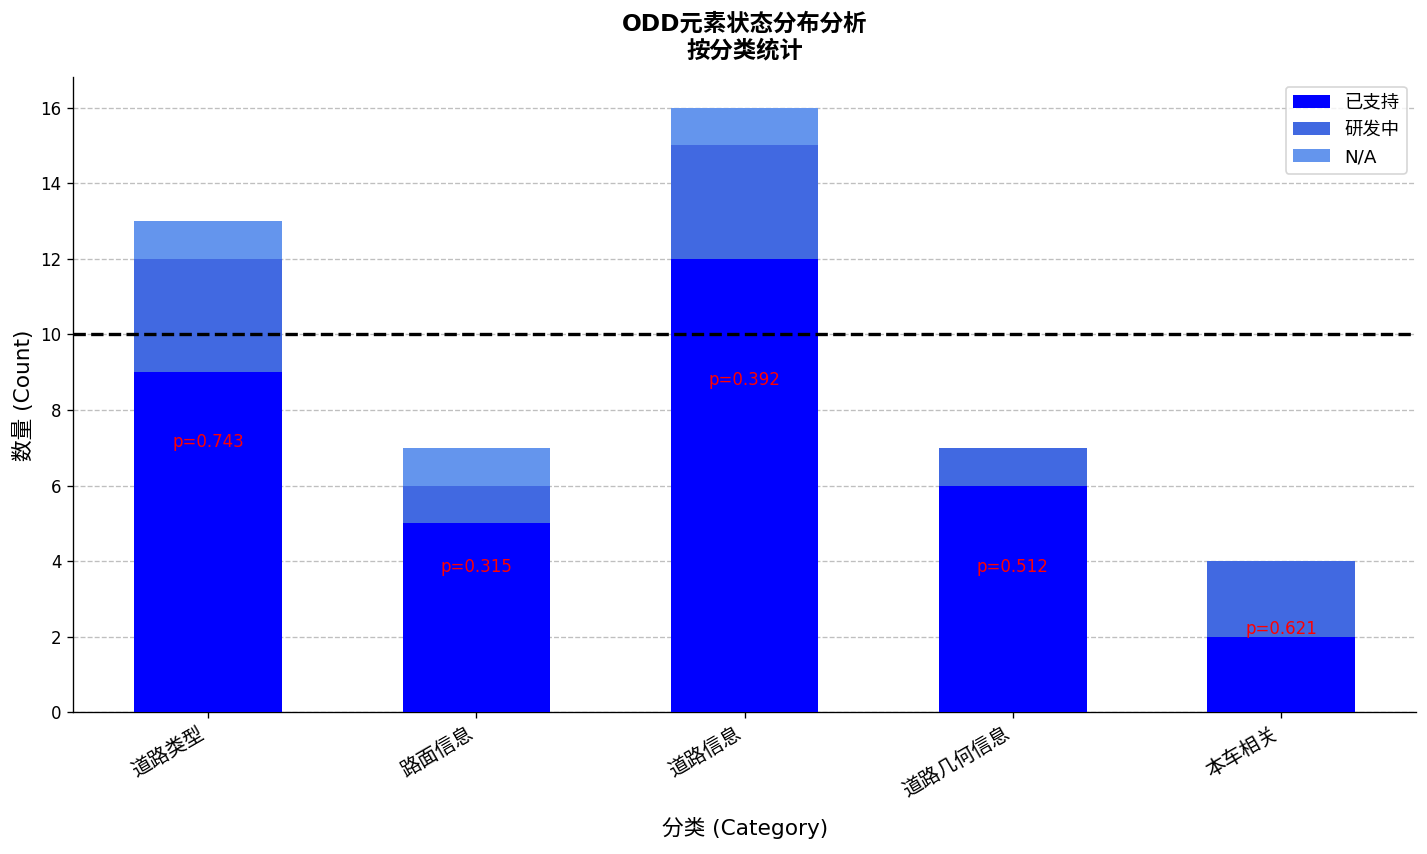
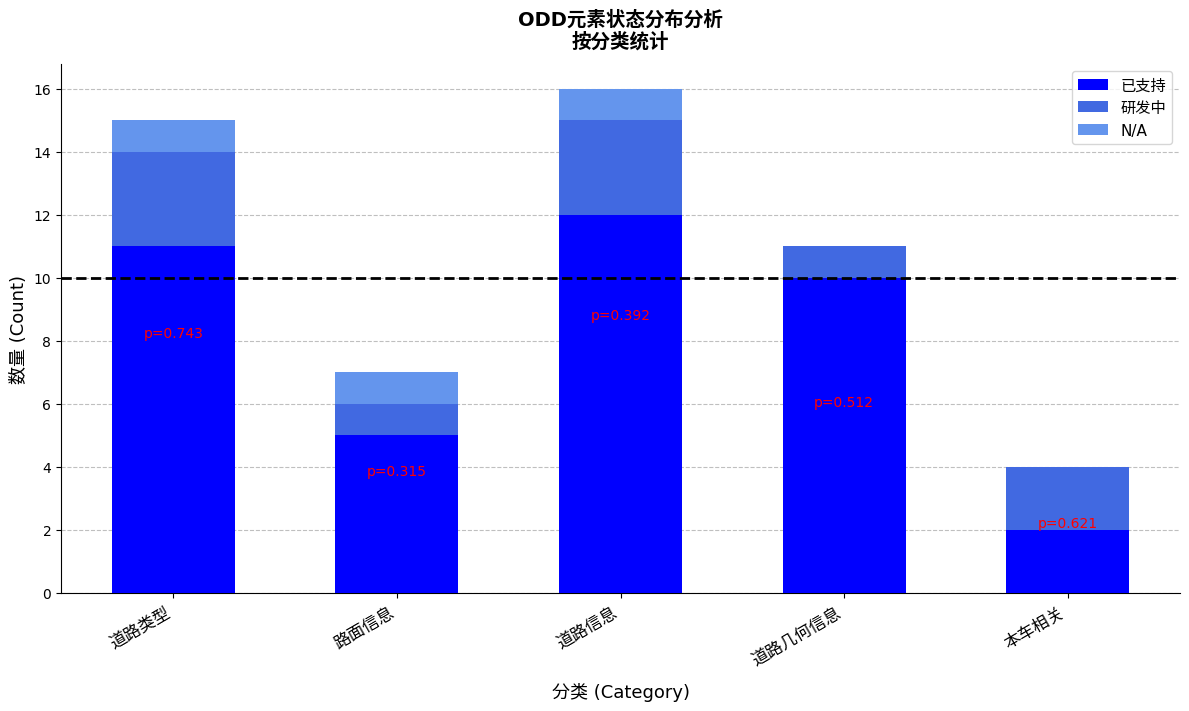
  {
    "已支持": {
-     "道路类型": 9,
-     "道路几何信息": 6,
+     "道路类型": 11,
+     "道路几何信息": 10,
      "本车相关": 2
    }
  }
